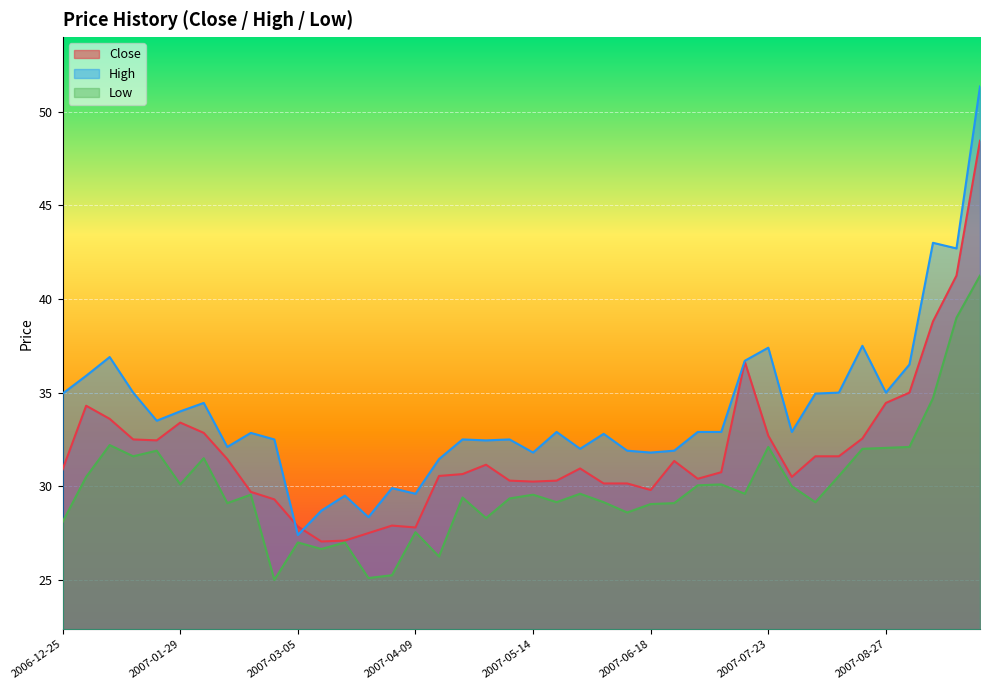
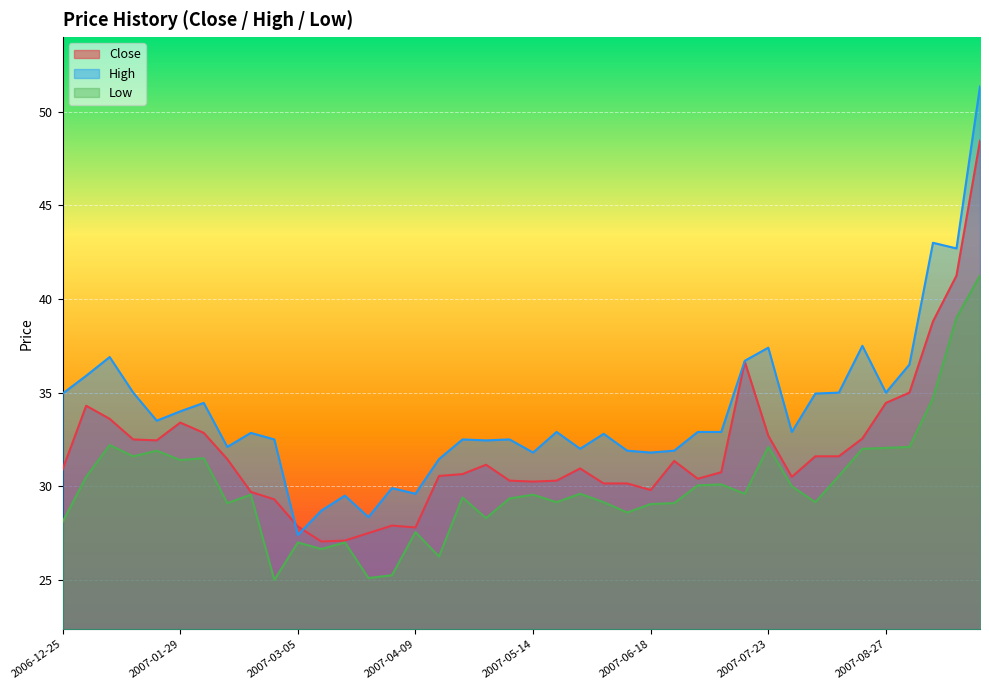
  {
    "Close": {
      "2006-12-25": 30.9,
      "2007-01-29": 33.4,
      "2007-03-05": 27.9,
      "2007-04-09": 27.8,
      "2007-05-14": 30.3,
      "2007-06-18": 29.8,
      "2007-07-23": 32.7,
      "2007-08-27": 34.5
    },
    "High": {
      "2006-12-25": 35.0,
      "2007-01-29": 34.0,
      "2007-03-05": 27.4,
      "2007-04-09": 29.6,
      "2007-05-14": 31.8,
      "2007-06-18": 31.8,
      "2007-07-23": 37.4,
      "2007-08-27": 35.0
    },
    "Low": {
      "2006-12-25": 28.1,
-     "2007-01-29": 30.1,
+     "2007-01-29": 31.4,
      "2007-03-05": 27.0,
      "2007-04-09": 27.6,
      "2007-05-14": 29.6,
      "2007-06-18": 29.1,
      "2007-07-23": 32.1,
      "2007-08-27": 32.1
    }
  }
